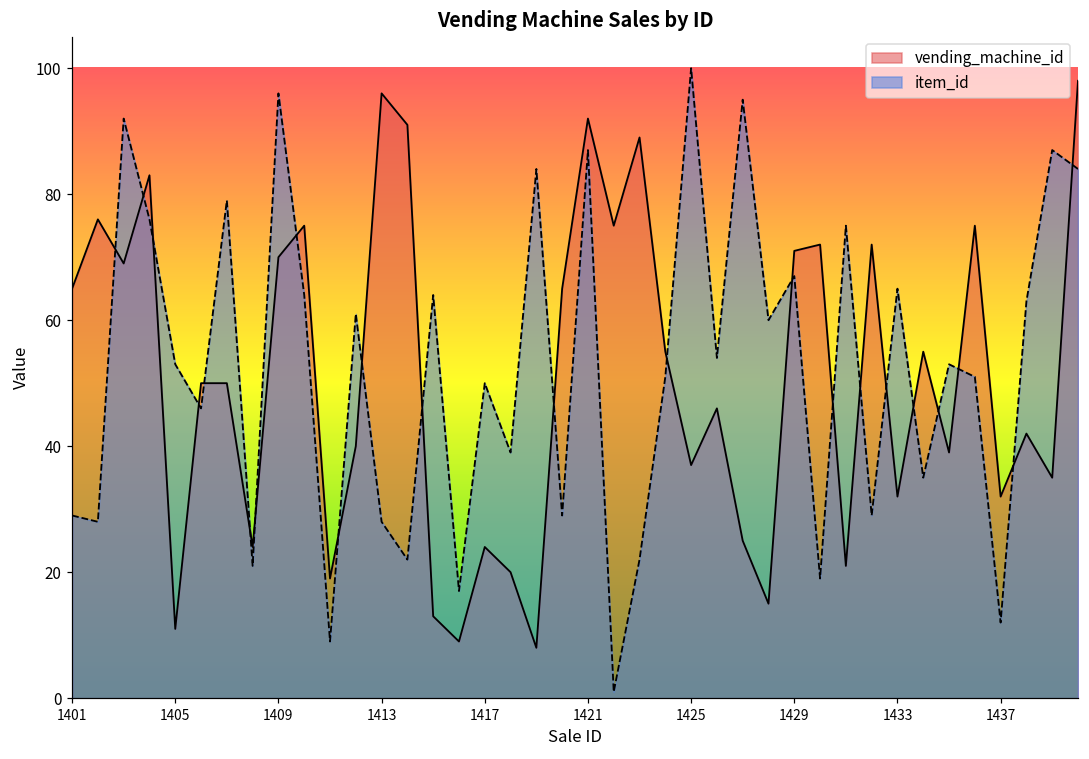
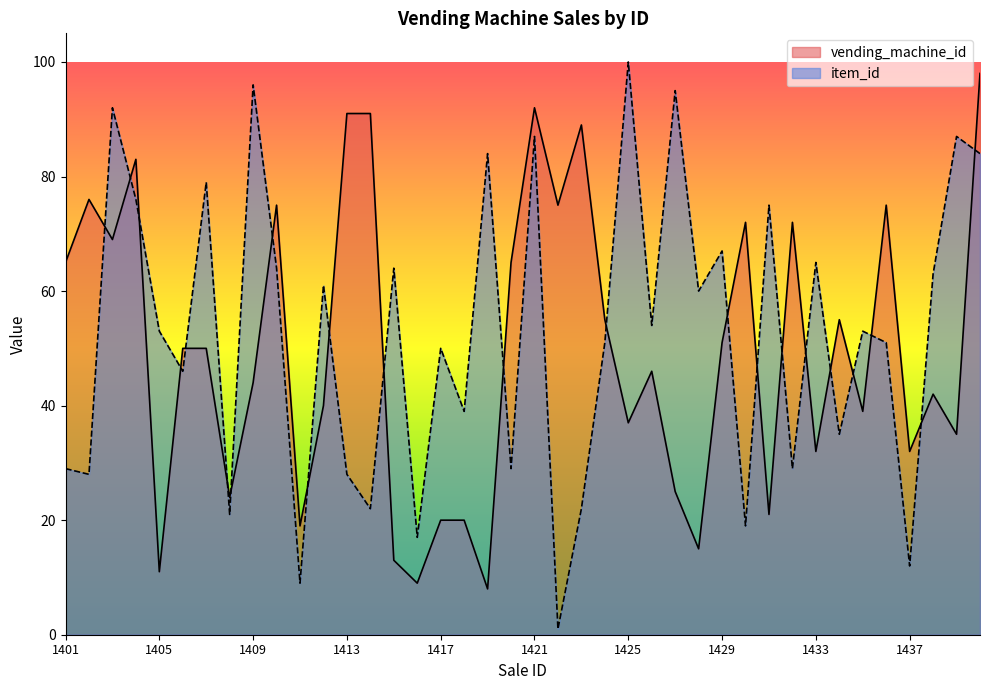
  {
    "vending_machine_id": {
      "1401": 65,
      "1405": 11,
-     "1409": 70,
-     "1413": 96,
-     "1417": 24,
+     "1409": 44,
+     "1413": 91,
+     "1417": 20,
      "1421": 92,
      "1425": 37,
-     "1429": 71,
+     "1429": 51,
      "1433": 32,
      "1437": 32
    },
    "item_id": {
      "1401": 29,
      "1405": 53,
      "1409": 96,
      "1413": 28,
      "1417": 50,
      "1421": 87,
      "1425": 100,
      "1429": 67,
      "1433": 65,
      "1437": 12
    }
  }
